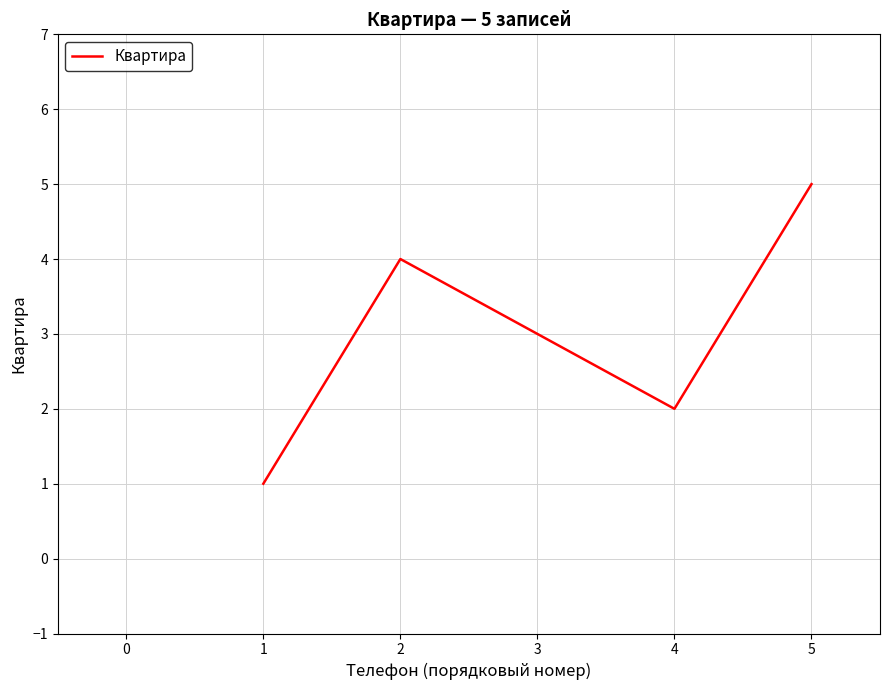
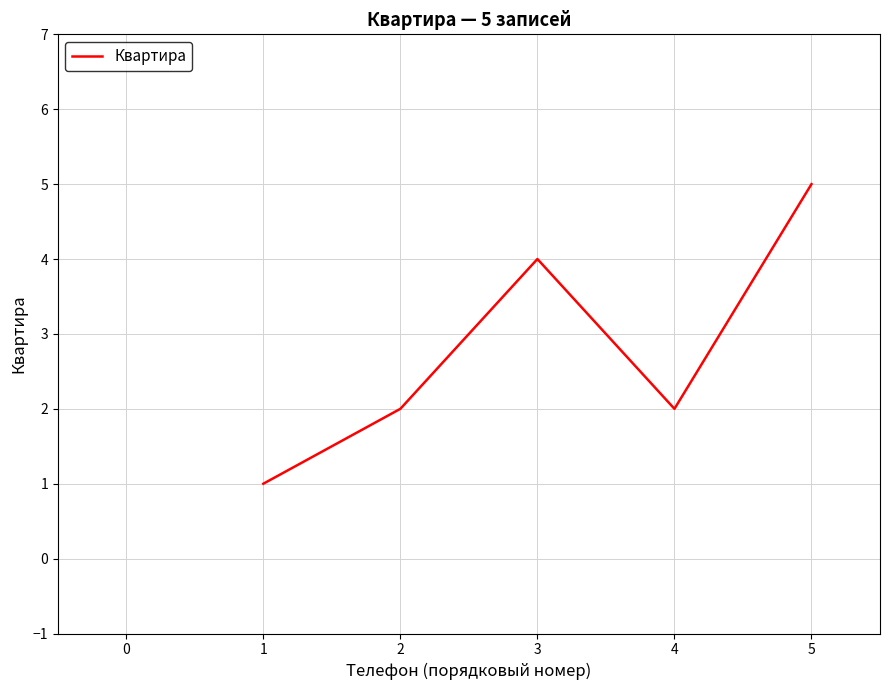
  {
    "1": 1,
-   "2": 4,
-   "3": 3,
+   "2": 2,
+   "3": 4,
    "4": 2,
    "5": 5
  }
